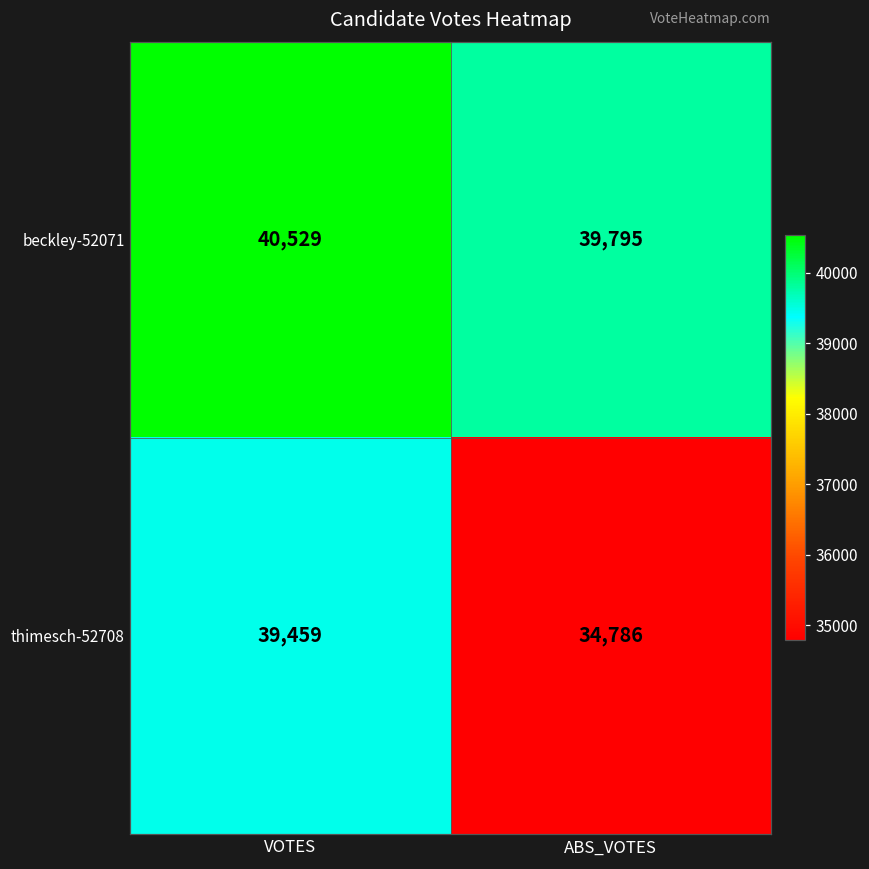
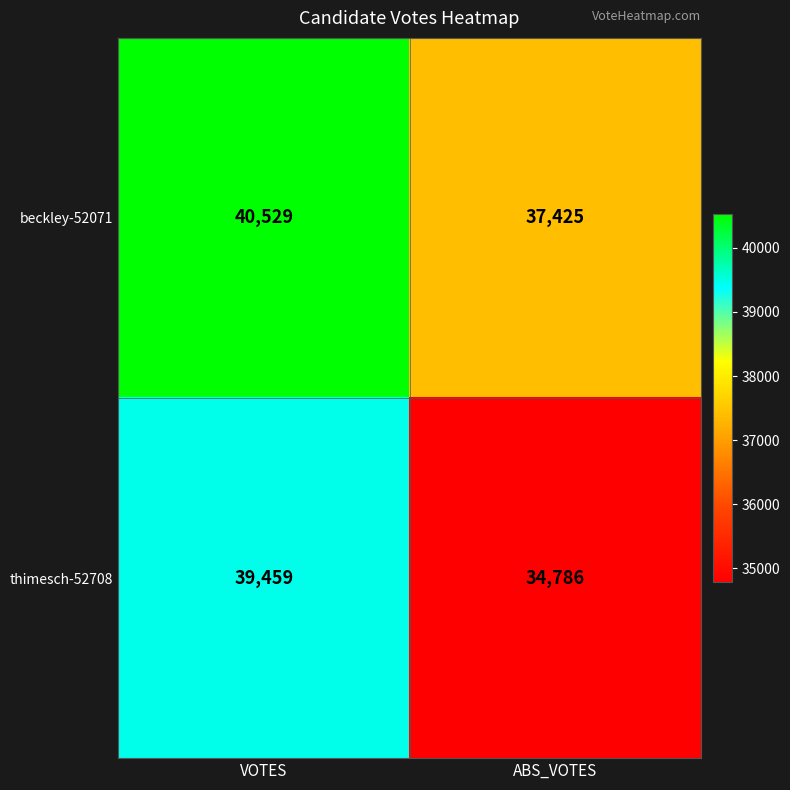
  {
    "beckley-52071": {
      "VOTES": "40,529",
-     "ABS_VOTES": "39,795"
+     "ABS_VOTES": "37,425"
    },
    "thimesch-52708": {
      "VOTES": "39,459",
      "ABS_VOTES": "34,786"
    }
  }
